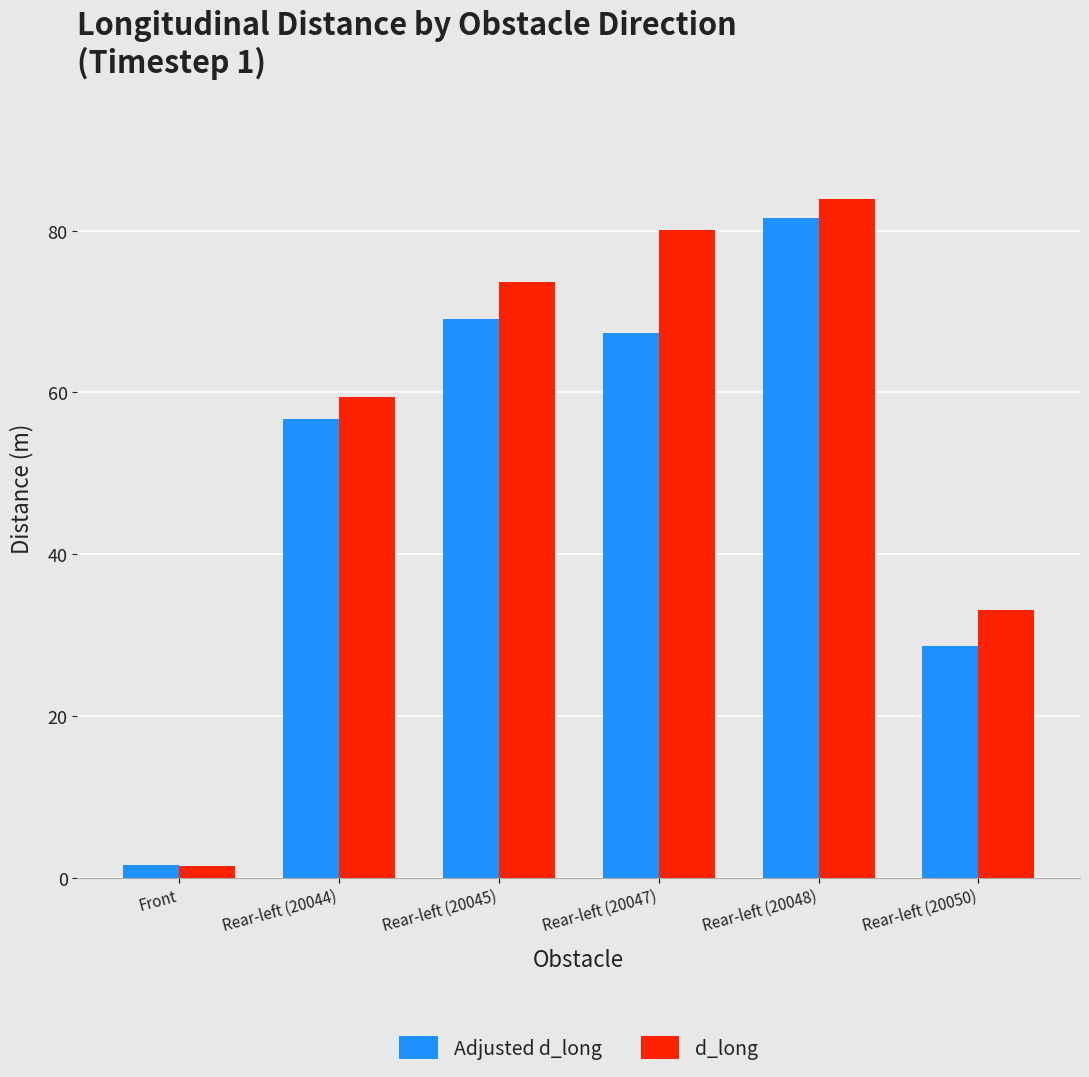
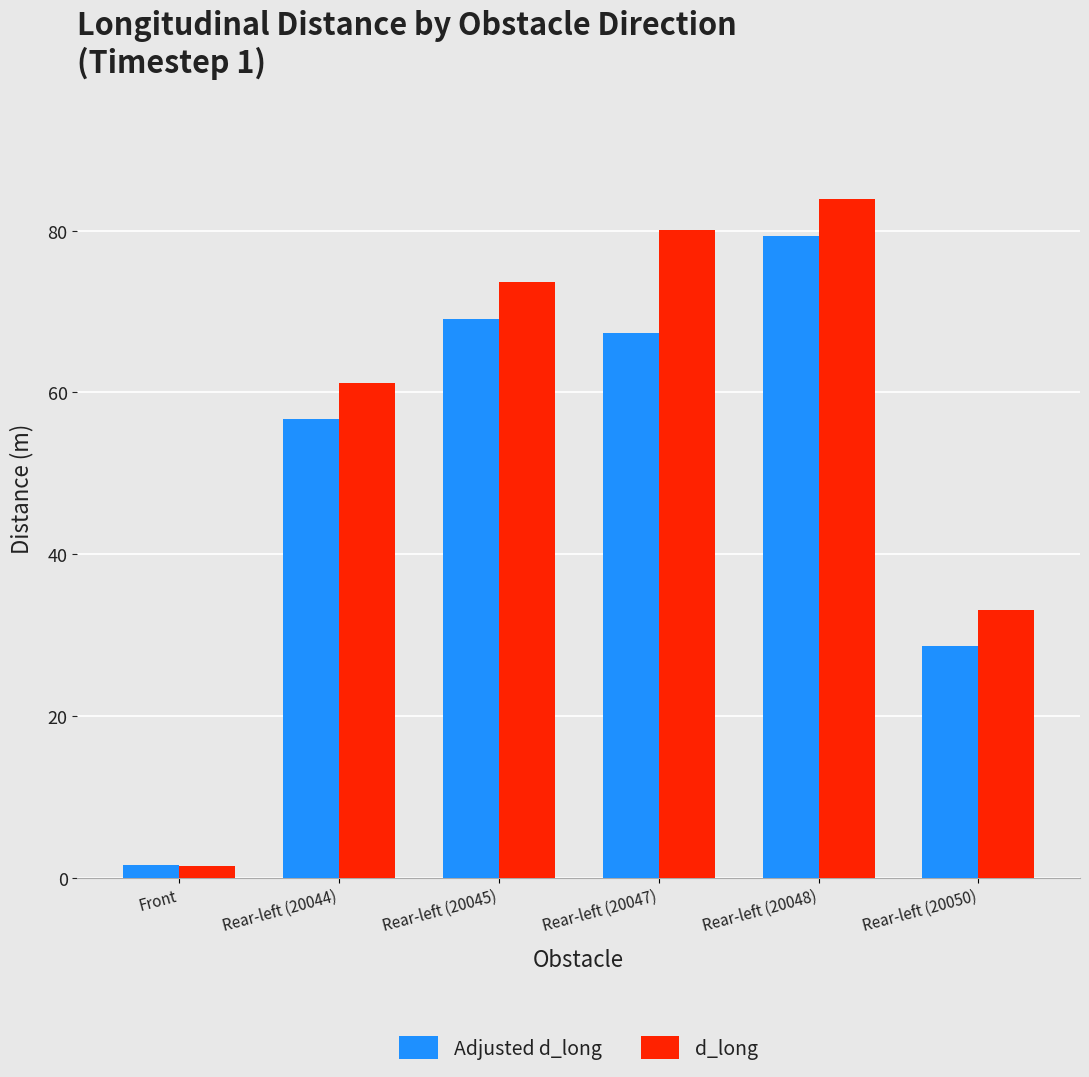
  {
    "Adjusted d_long": {
      "Front": 2,
      "Rear-left (20044)": 57,
      "Rear-left (20045)": 69,
      "Rear-left (20047)": 67,
-     "Rear-left (20048)": 82,
+     "Rear-left (20048)": 79,
      "Rear-left (20050)": 29
    },
    "d_long": {
      "Front": 1,
-     "Rear-left (20044)": 59,
+     "Rear-left (20044)": 61,
      "Rear-left (20045)": 74,
      "Rear-left (20047)": 80,
      "Rear-left (20048)": 84,
      "Rear-left (20050)": 33
    }
  }
